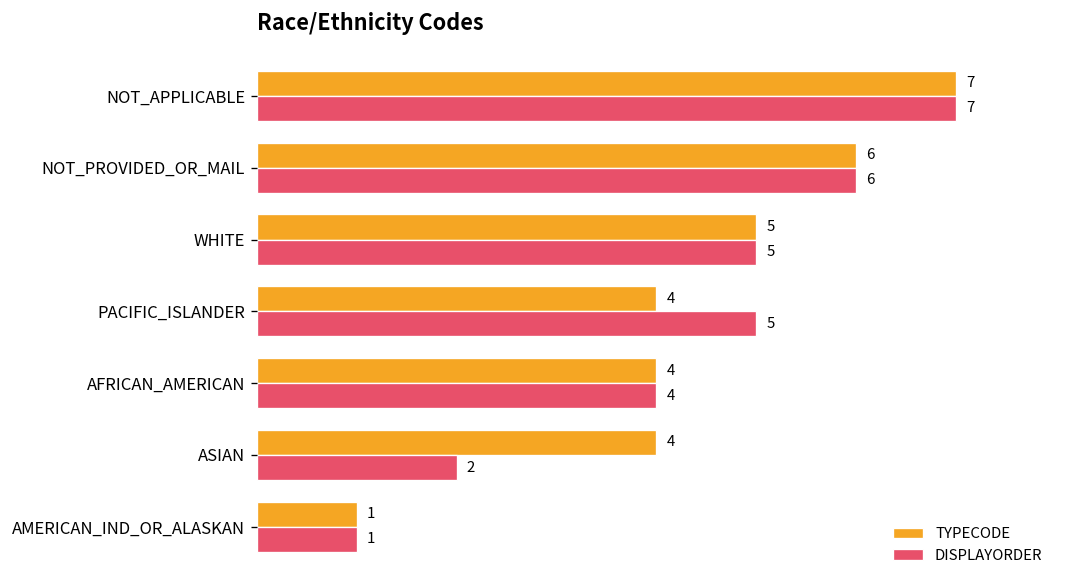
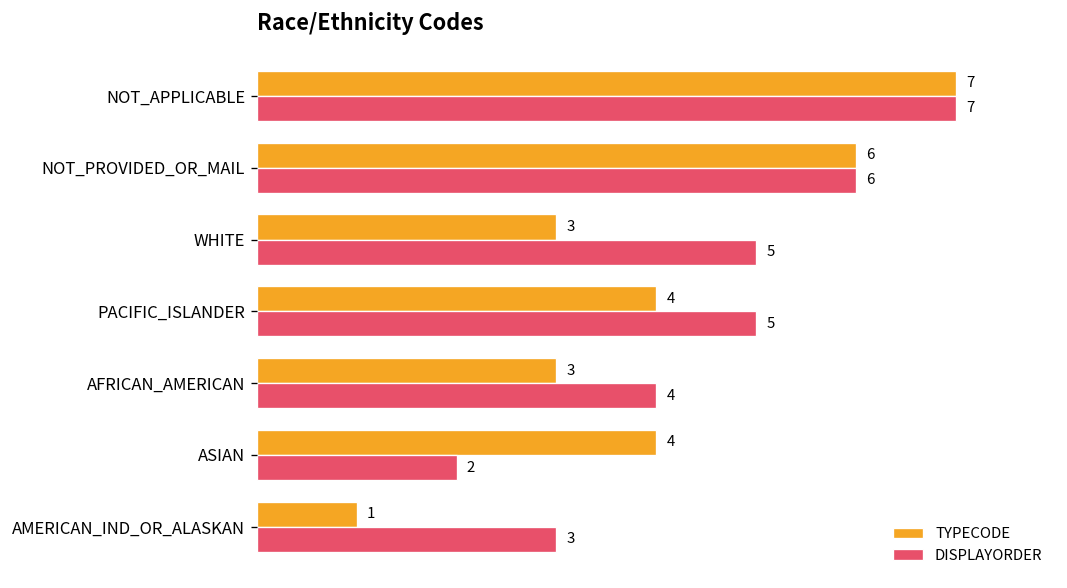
  {
    "TYPECODE": {
      "NOT_APPLICABLE": 7,
      "NOT_PROVIDED_OR_MAIL": 6,
-     "WHITE": 5,
+     "WHITE": 3,
      "PACIFIC_ISLANDER": 4,
-     "AFRICAN_AMERICAN": 4,
+     "AFRICAN_AMERICAN": 3,
      "ASIAN": 4,
      "AMERICAN_IND_OR_ALASKAN": 1
    },
    "DISPLAYORDER": {
      "NOT_APPLICABLE": 7,
      "NOT_PROVIDED_OR_MAIL": 6,
      "WHITE": 5,
      "PACIFIC_ISLANDER": 5,
      "AFRICAN_AMERICAN": 4,
      "ASIAN": 2,
-     "AMERICAN_IND_OR_ALASKAN": 1
+     "AMERICAN_IND_OR_ALASKAN": 3
    }
  }
